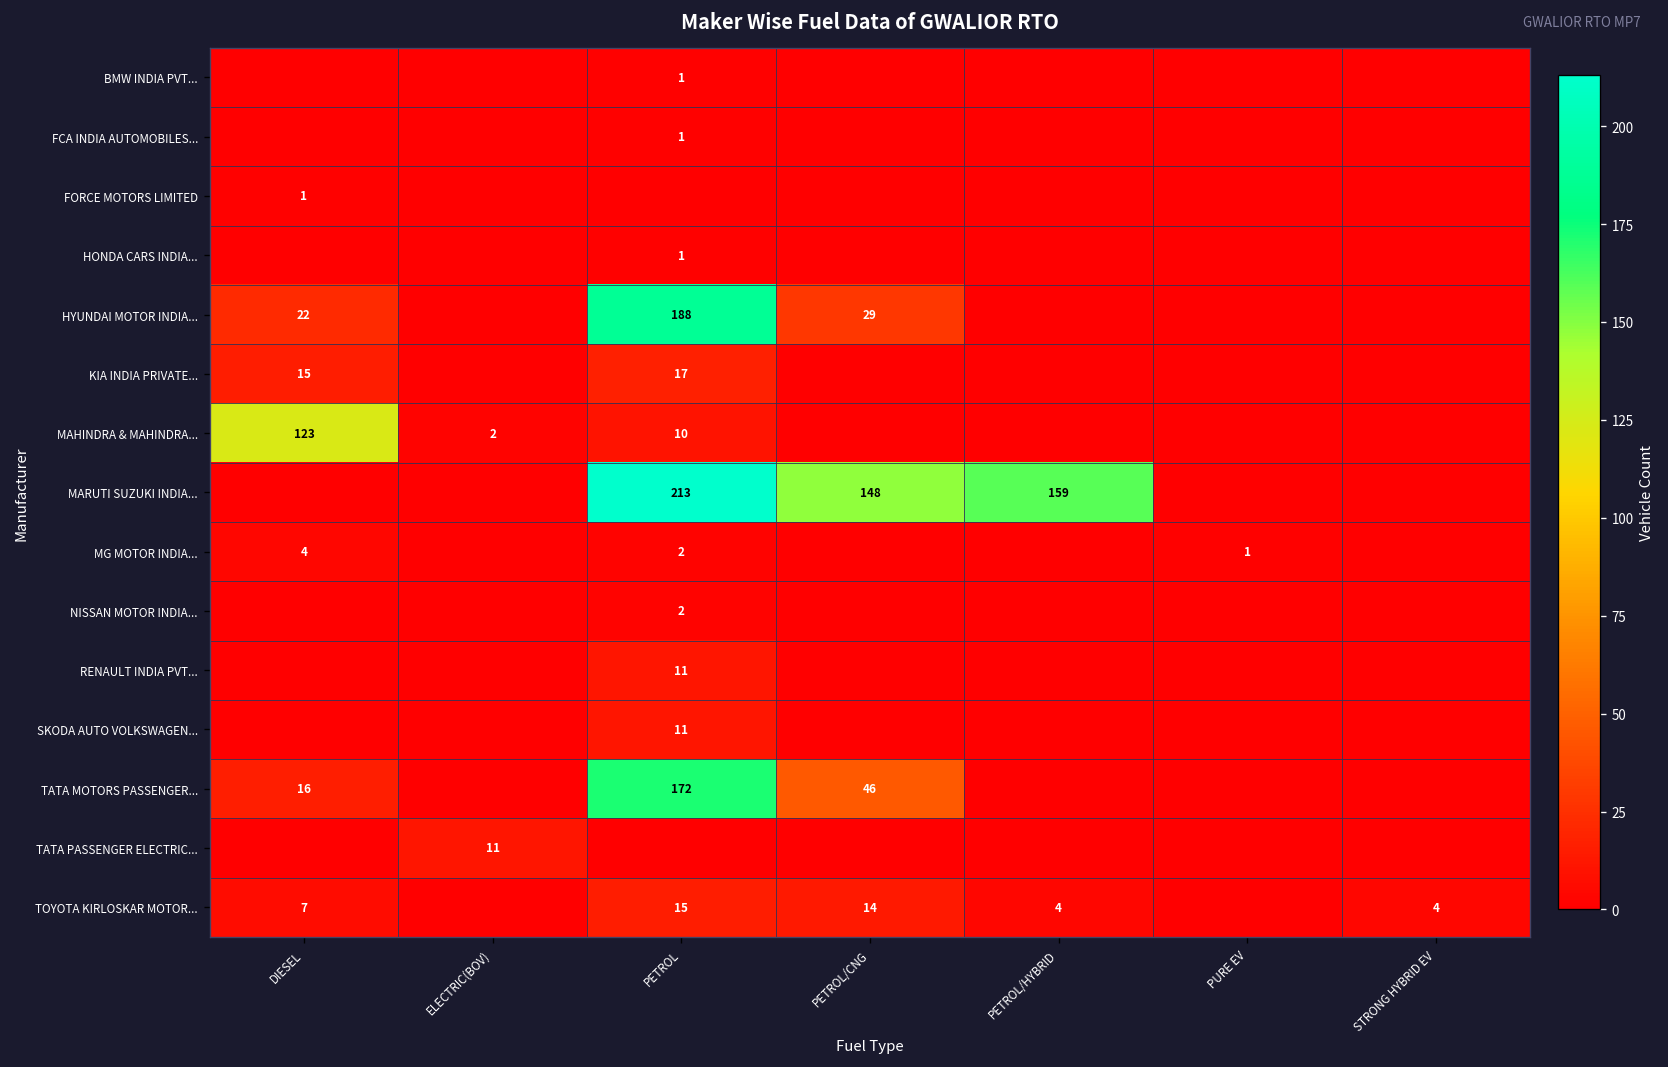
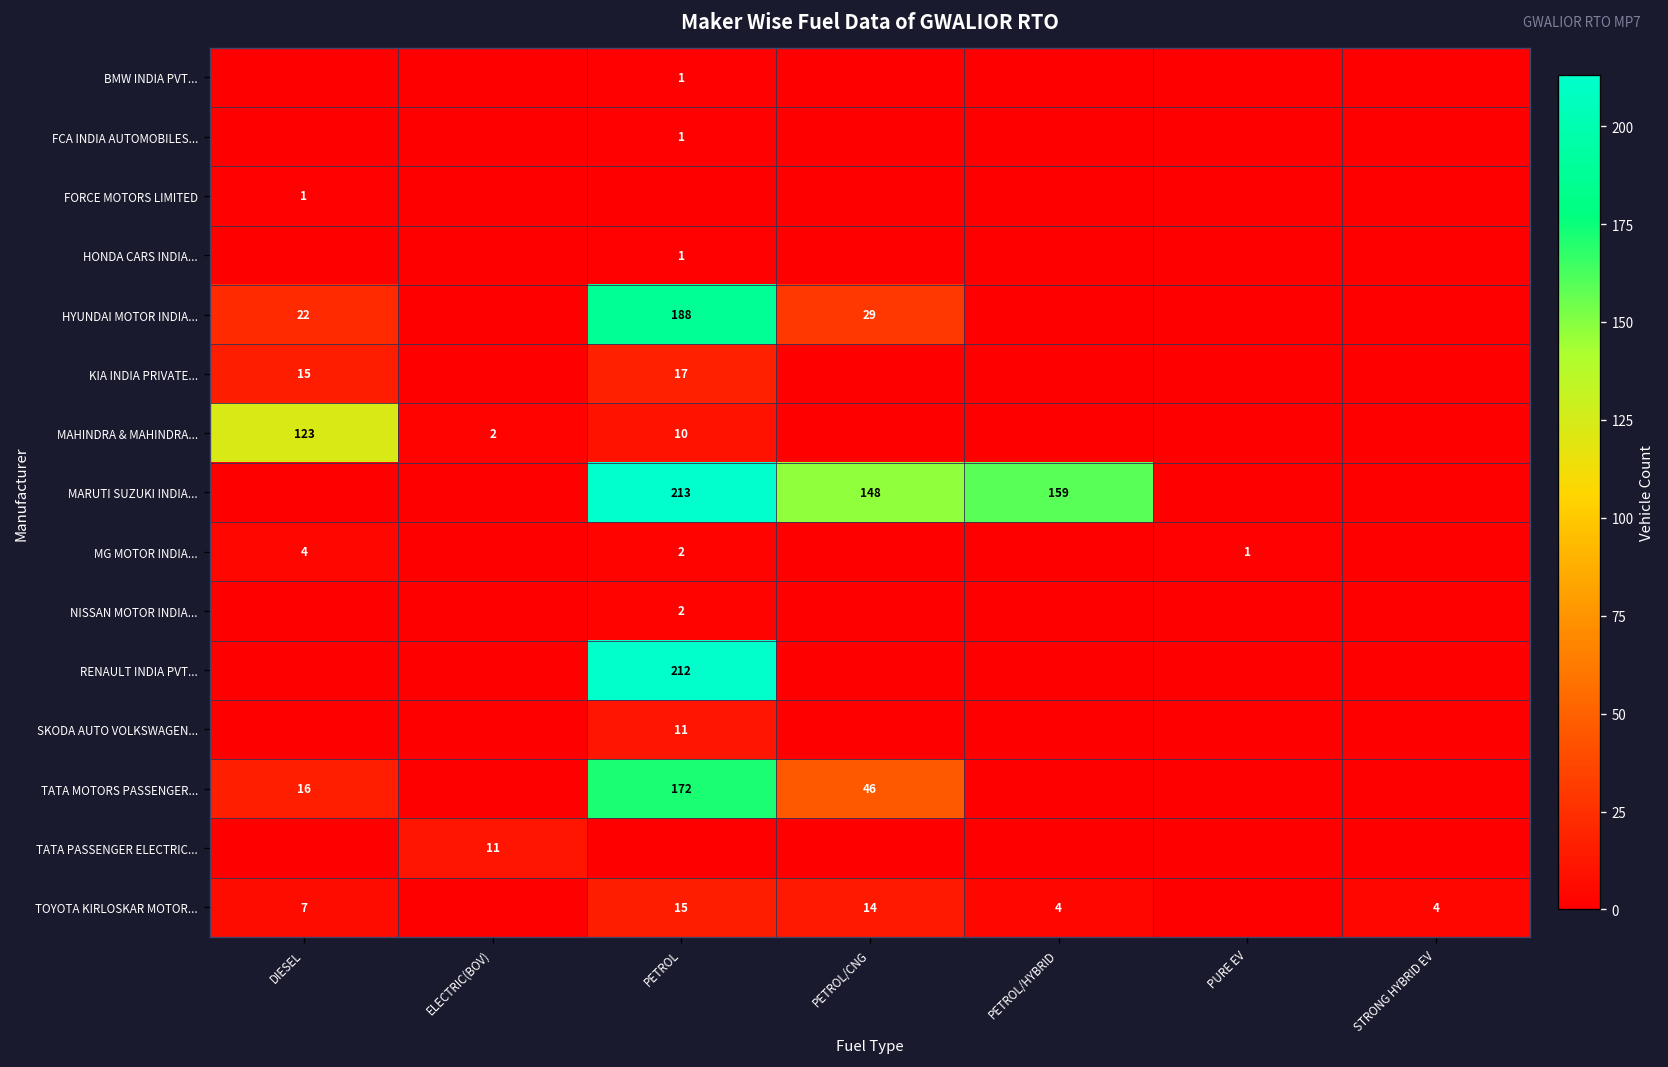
  {
    "BMW INDIA PVT...": {
      "PETROL": 1
    },
    "FCA INDIA AUTOMOBILES...": {
      "PETROL": 1
    },
    "FORCE MOTORS LIMITED": {
      "DIESEL": 1
    },
    "HONDA CARS INDIA...": {
      "PETROL": 1
    },
    "HYUNDAI MOTOR INDIA...": {
      "DIESEL": 22,
      "PETROL": 188,
      "PETROL/CNG": 29
    },
    "KIA INDIA PRIVATE...": {
      "DIESEL": 15,
      "PETROL": 17
    },
    "MAHINDRA & MAHINDRA...": {
      "DIESEL": 123,
      "ELECTRIC(BOV)": 2,
      "PETROL": 10
    },
    "MARUTI SUZUKI INDIA...": {
      "PETROL": 213,
      "PETROL/CNG": 148,
      "PETROL/HYBRID": 159
    },
    "MG MOTOR INDIA...": {
      "DIESEL": 4,
      "PETROL": 2,
      "PURE EV": 1
    },
    "NISSAN MOTOR INDIA...": {
      "PETROL": 2
    },
    "RENAULT INDIA PVT...": {
-     "PETROL": 11
+     "PETROL": 212
    },
    "SKODA AUTO VOLKSWAGEN...": {
      "PETROL": 11
    },
    "TATA MOTORS PASSENGER...": {
      "DIESEL": 16,
      "PETROL": 172,
      "PETROL/CNG": 46
    },
    "TATA PASSENGER ELECTRIC...": {
      "ELECTRIC(BOV)": 11
    },
    "TOYOTA KIRLOSKAR MOTOR...": {
      "DIESEL": 7,
      "PETROL": 15,
      "PETROL/CNG": 14,
      "PETROL/HYBRID": 4,
      "STRONG HYBRID EV": 4
    }
  }
